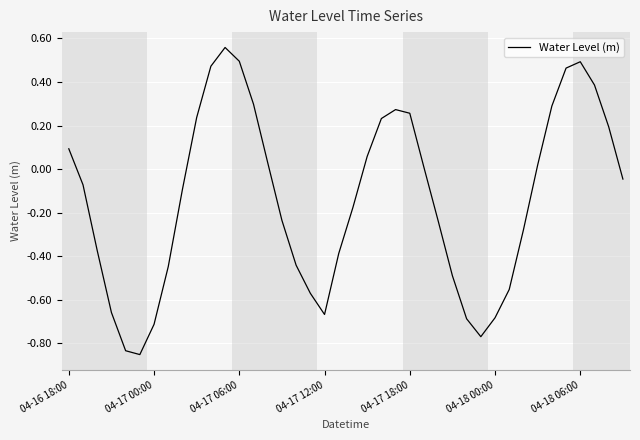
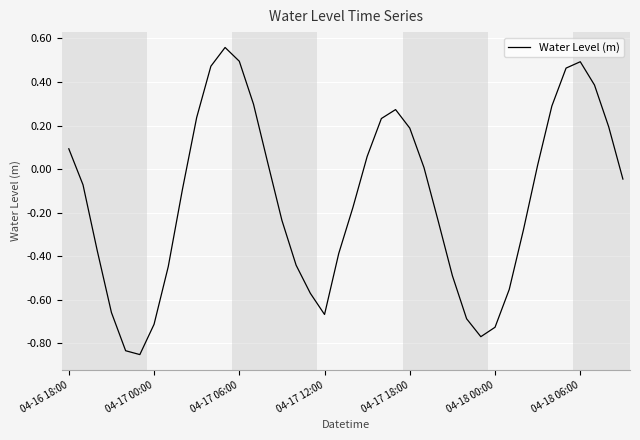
  {
    "04-16 18:00": 0.09,
    "04-17 00:00": -0.71,
    "04-17 06:00": 0.50,
    "04-17 12:00": -0.67,
-   "04-17 18:00": 0.26,
-   "04-18 00:00": -0.68,
+   "04-17 18:00": 0.19,
+   "04-18 00:00": -0.73,
    "04-18 06:00": 0.49
  }
